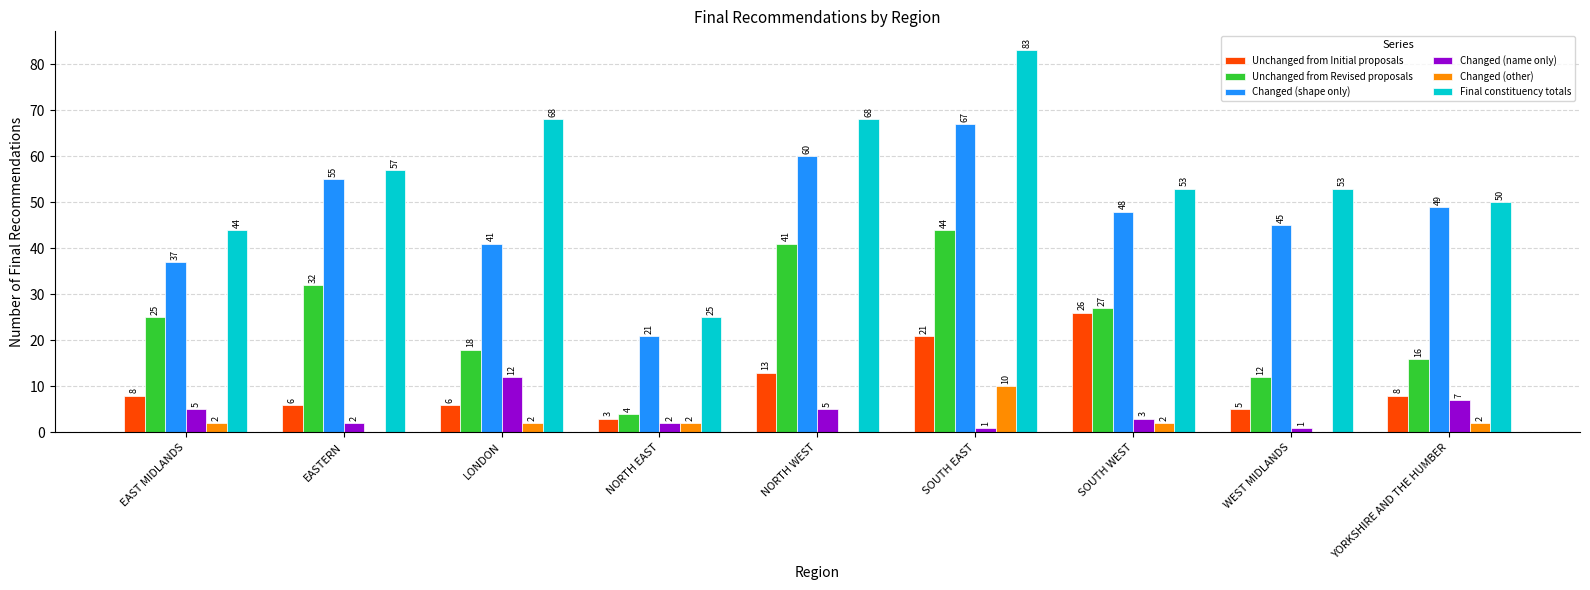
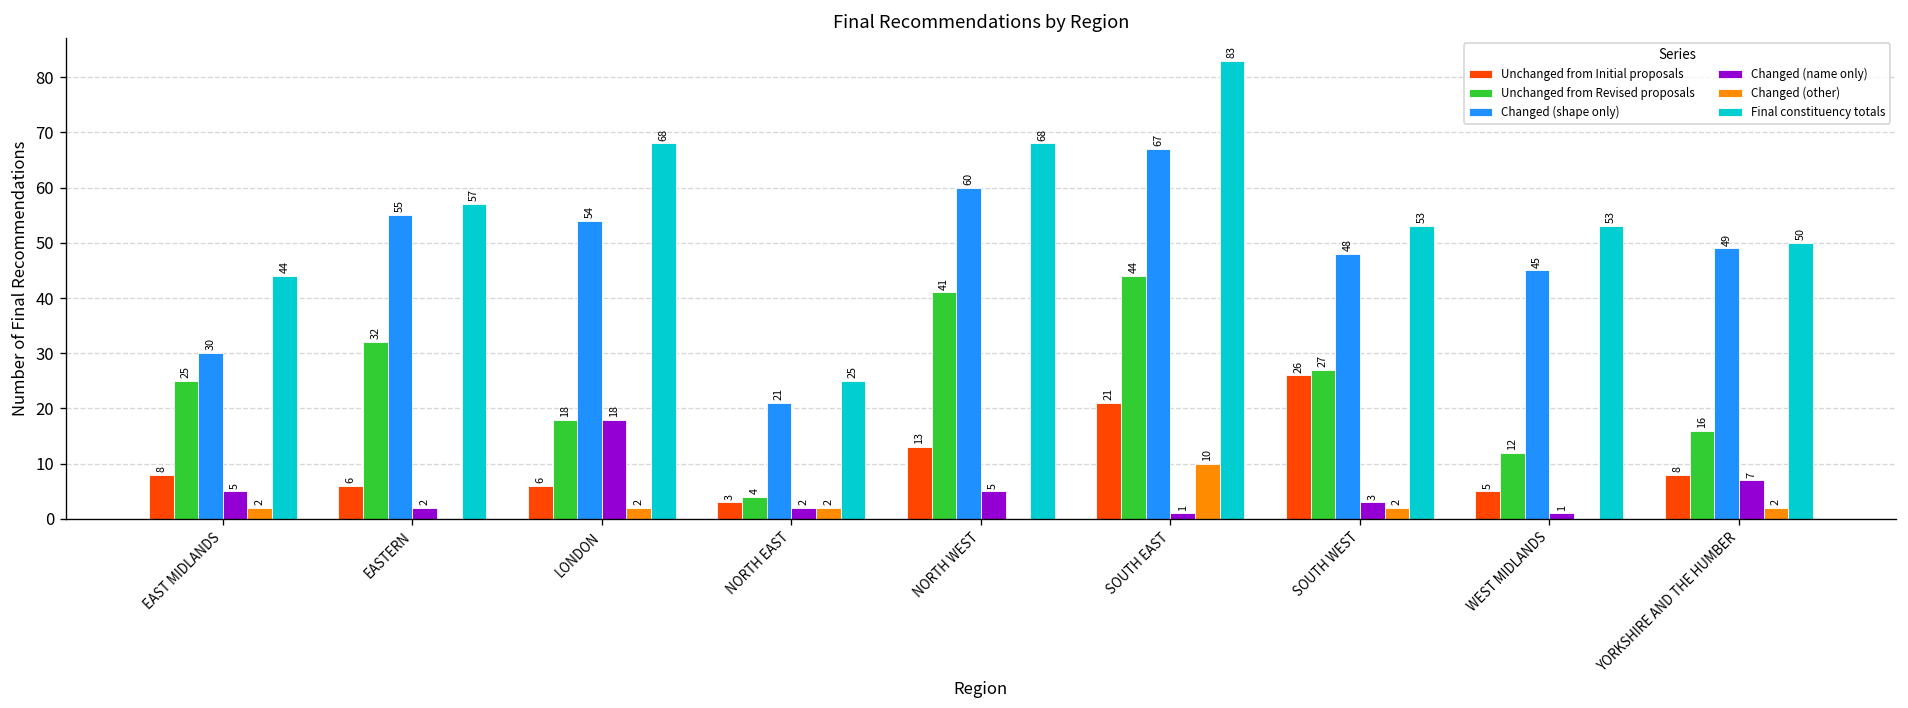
  {
    "Unchanged from Initial proposals": {
      "EAST MIDLANDS": 8,
      "EASTERN": 6,
      "LONDON": 6,
      "NORTH EAST": 3,
      "NORTH WEST": 13,
      "SOUTH EAST": 21,
      "SOUTH WEST": 26,
      "WEST MIDLANDS": 5,
      "YORKSHIRE AND THE HUMBER": 8
    },
    "Unchanged from Revised proposals": {
      "EAST MIDLANDS": 25,
      "EASTERN": 32,
      "LONDON": 18,
      "NORTH EAST": 4,
      "NORTH WEST": 41,
      "SOUTH EAST": 44,
      "SOUTH WEST": 27,
      "WEST MIDLANDS": 12,
      "YORKSHIRE AND THE HUMBER": 16
    },
    "Changed (shape only)": {
-     "EAST MIDLANDS": 37,
+     "EAST MIDLANDS": 30,
      "EASTERN": 55,
-     "LONDON": 41,
+     "LONDON": 54,
      "NORTH EAST": 21,
      "NORTH WEST": 60,
      "SOUTH EAST": 67,
      "SOUTH WEST": 48,
      "WEST MIDLANDS": 45,
      "YORKSHIRE AND THE HUMBER": 49
    },
    "Changed (name only)": {
      "EAST MIDLANDS": 5,
      "EASTERN": 2,
-     "LONDON": 12,
+     "LONDON": 18,
      "NORTH EAST": 2,
      "NORTH WEST": 5,
      "SOUTH EAST": 1,
      "SOUTH WEST": 3,
      "WEST MIDLANDS": 1,
      "YORKSHIRE AND THE HUMBER": 7
    },
    "Changed (other)": {
      "EAST MIDLANDS": 2,
      "LONDON": 2,
      "NORTH EAST": 2,
      "SOUTH EAST": 10,
      "SOUTH WEST": 2,
      "YORKSHIRE AND THE HUMBER": 2
    },
    "Final constituency totals": {
      "EAST MIDLANDS": 44,
      "EASTERN": 57,
      "LONDON": 68,
      "NORTH EAST": 25,
      "NORTH WEST": 68,
      "SOUTH EAST": 83,
      "SOUTH WEST": 53,
      "WEST MIDLANDS": 53,
      "YORKSHIRE AND THE HUMBER": 50
    }
  }
